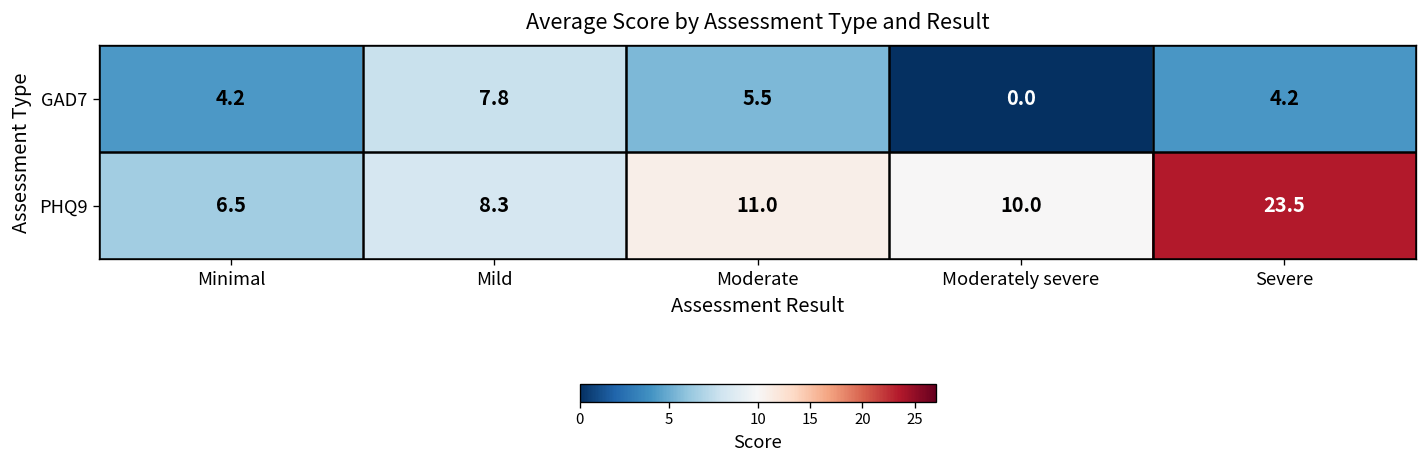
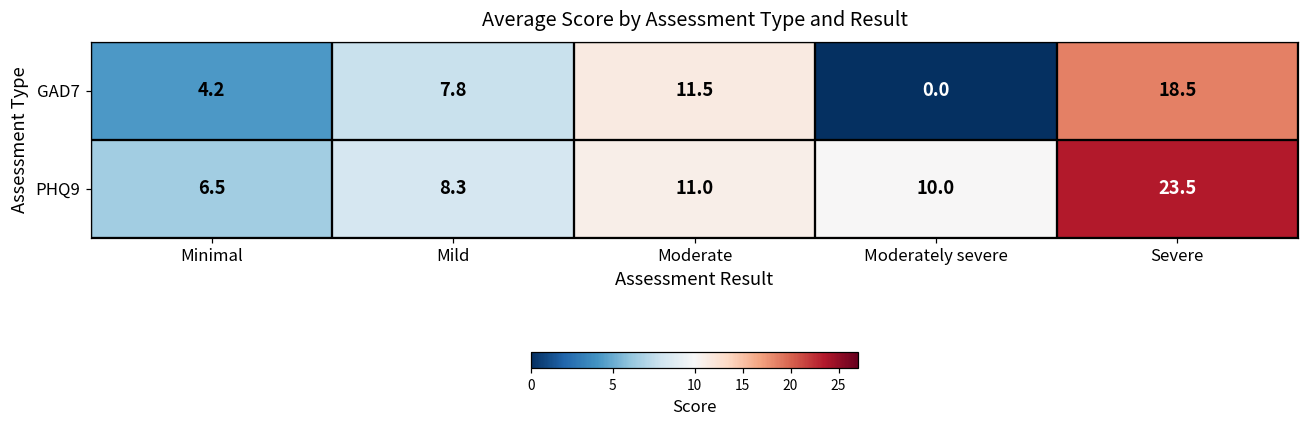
  {
    "GAD7": {
      "Minimal": 4.2,
      "Mild": 7.8,
-     "Moderate": 5.5,
+     "Moderate": 11.5,
      "Moderately severe": 0.0,
-     "Severe": 4.2
+     "Severe": 18.5
    },
    "PHQ9": {
      "Minimal": 6.5,
      "Mild": 8.3,
      "Moderate": 11.0,
      "Moderately severe": 10.0,
      "Severe": 23.5
    }
  }
